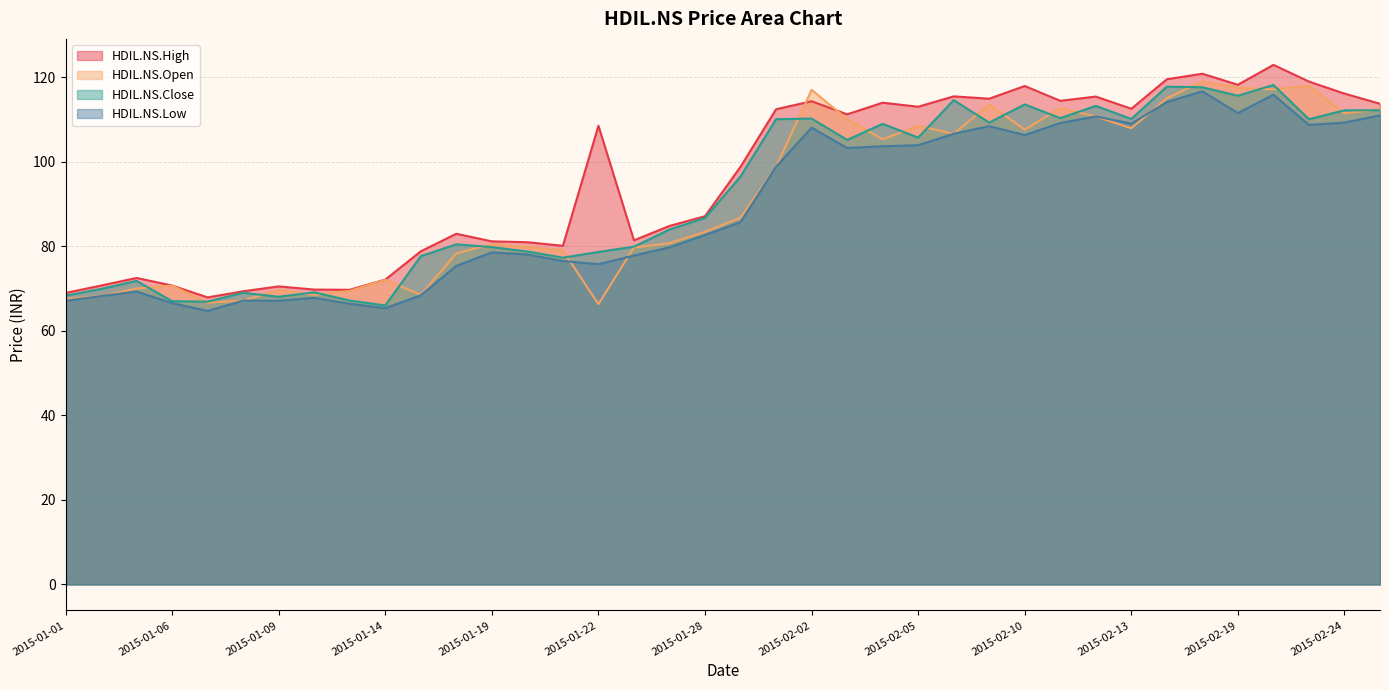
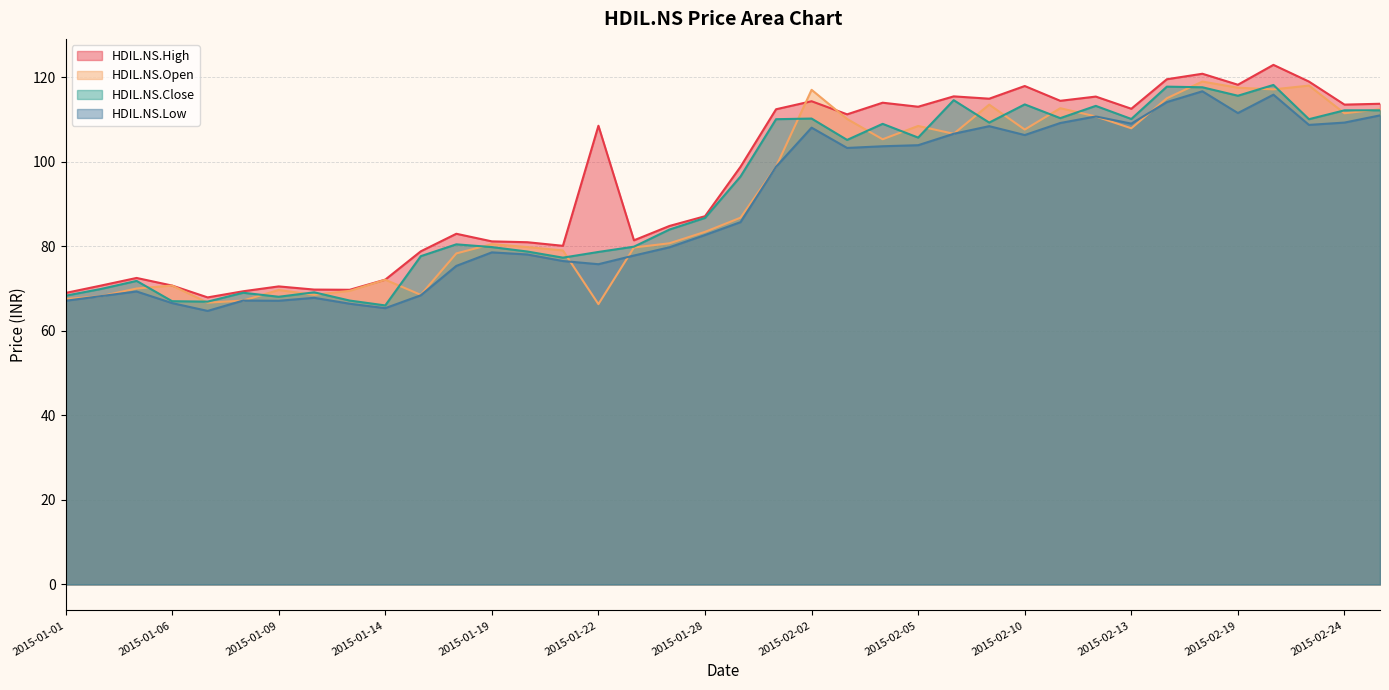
  {
    "HDIL.NS.High": {
      "2015-01-01": 69,
      "2015-01-09": 71,
      "2015-01-19": 81,
      "2015-01-22": 109,
      "2015-02-02": 114,
      "2015-02-05": 113,
      "2015-02-10": 118,
      "2015-02-13": 113,
      "2015-02-19": 118,
-     "2015-02-24": 116
+     "2015-02-24": 114
    },
    "HDIL.NS.Open": {
      "2015-01-09": 70,
      "2015-01-19": 81,
      "2015-01-22": 66,
      "2015-01-28": 83,
      "2015-02-02": 117,
      "2015-02-05": 108,
      "2015-02-10": 108,
      "2015-02-13": 108,
      "2015-02-19": 118,
      "2015-02-24": 111
    }
  }
